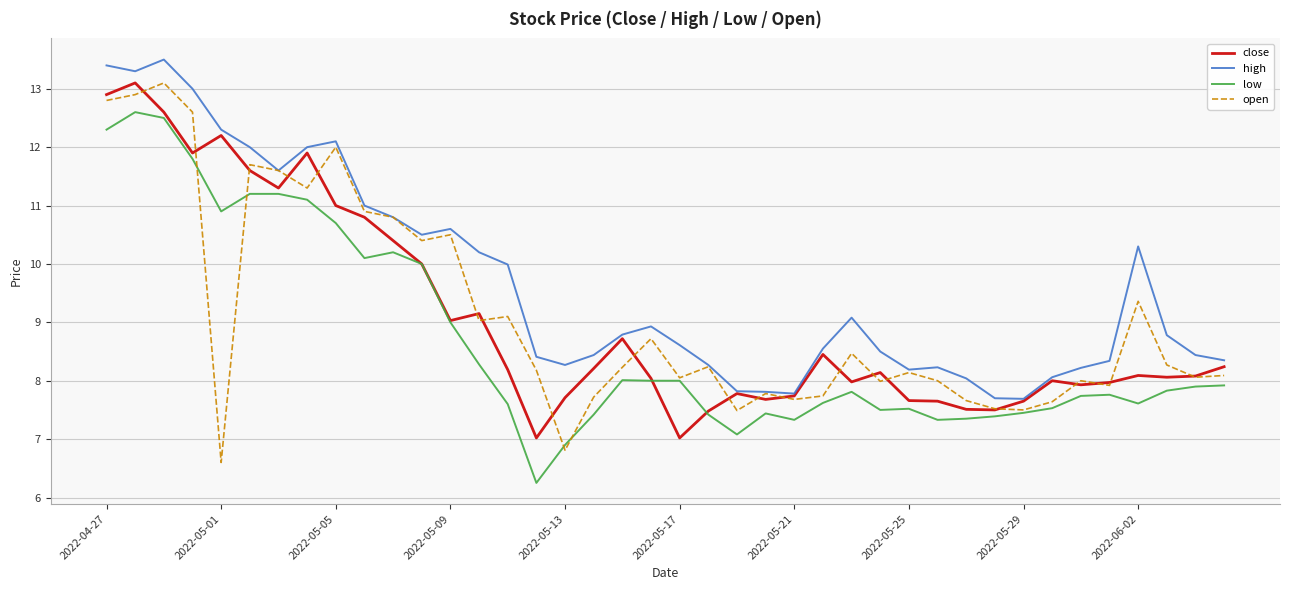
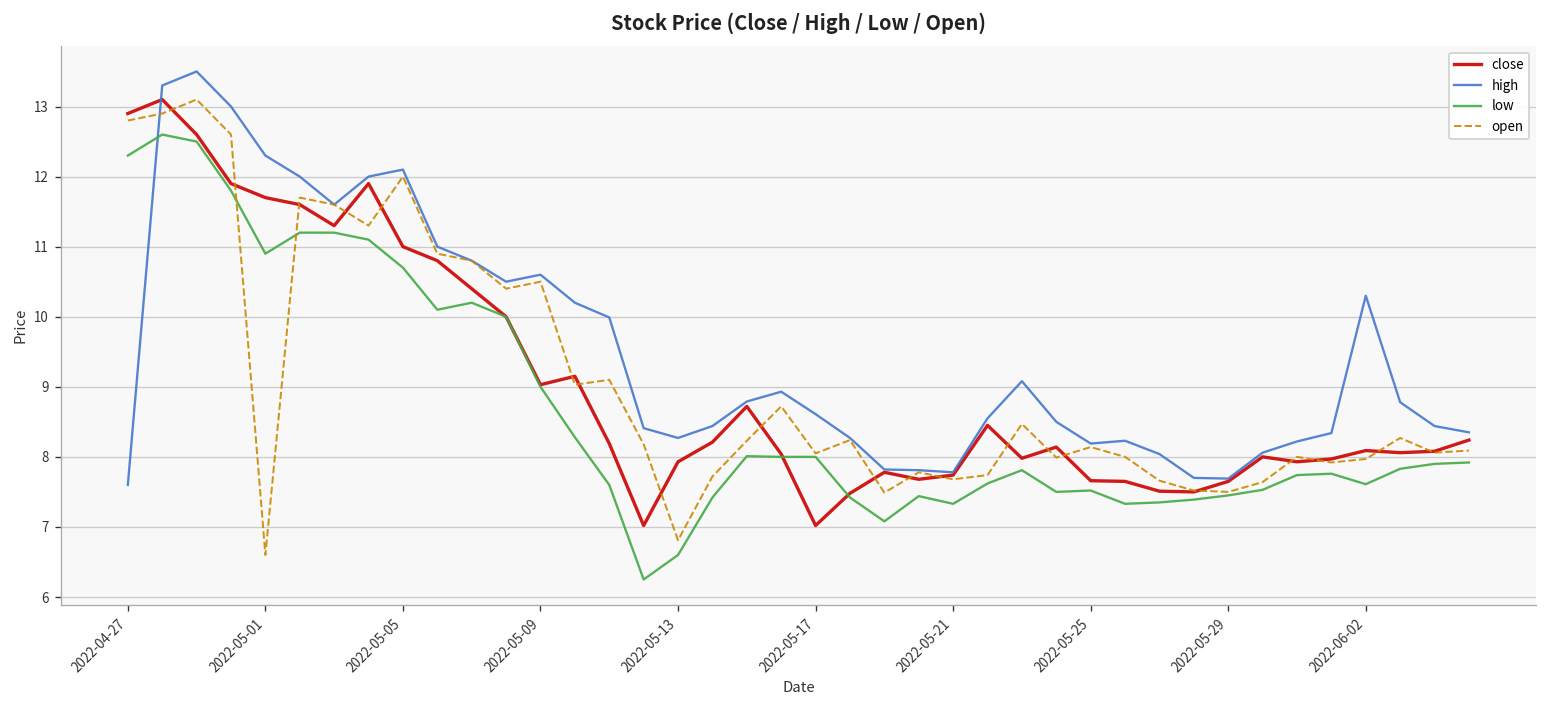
  {
    "close": {
      "2022-04-27": 12.9,
-     "2022-05-01": 12.2,
+     "2022-05-01": 11.7,
      "2022-05-05": 11.0,
-     "2022-05-13": 7.7,
+     "2022-05-13": 7.9,
      "2022-05-17": 7.0,
      "2022-05-25": 7.7,
      "2022-06-02": 8.1
    },
    "high": {
-     "2022-04-27": 13.4,
+     "2022-04-27": 7.6,
      "2022-05-01": 12.3,
      "2022-05-05": 12.1,
      "2022-05-09": 10.6,
      "2022-05-13": 8.3,
      "2022-05-17": 8.6,
      "2022-05-25": 8.2,
      "2022-06-02": 10.3
    },
    "low": {
      "2022-04-27": 12.3,
      "2022-05-01": 10.9,
      "2022-05-05": 10.7,
-     "2022-05-13": 6.9,
+     "2022-05-13": 6.6,
      "2022-05-17": 8.0,
      "2022-05-21": 7.3,
      "2022-05-25": 7.5,
      "2022-05-29": 7.5,
      "2022-06-02": 7.6
    },
    "open": {
      "2022-04-27": 12.8,
      "2022-05-01": 6.6,
      "2022-05-05": 12.0,
      "2022-05-09": 10.5,
      "2022-05-13": 6.8,
      "2022-05-17": 8.1,
      "2022-05-21": 7.7,
      "2022-05-25": 8.1,
      "2022-05-29": 7.5,
-     "2022-06-02": 9.4
+     "2022-06-02": 8.0
    }
  }
